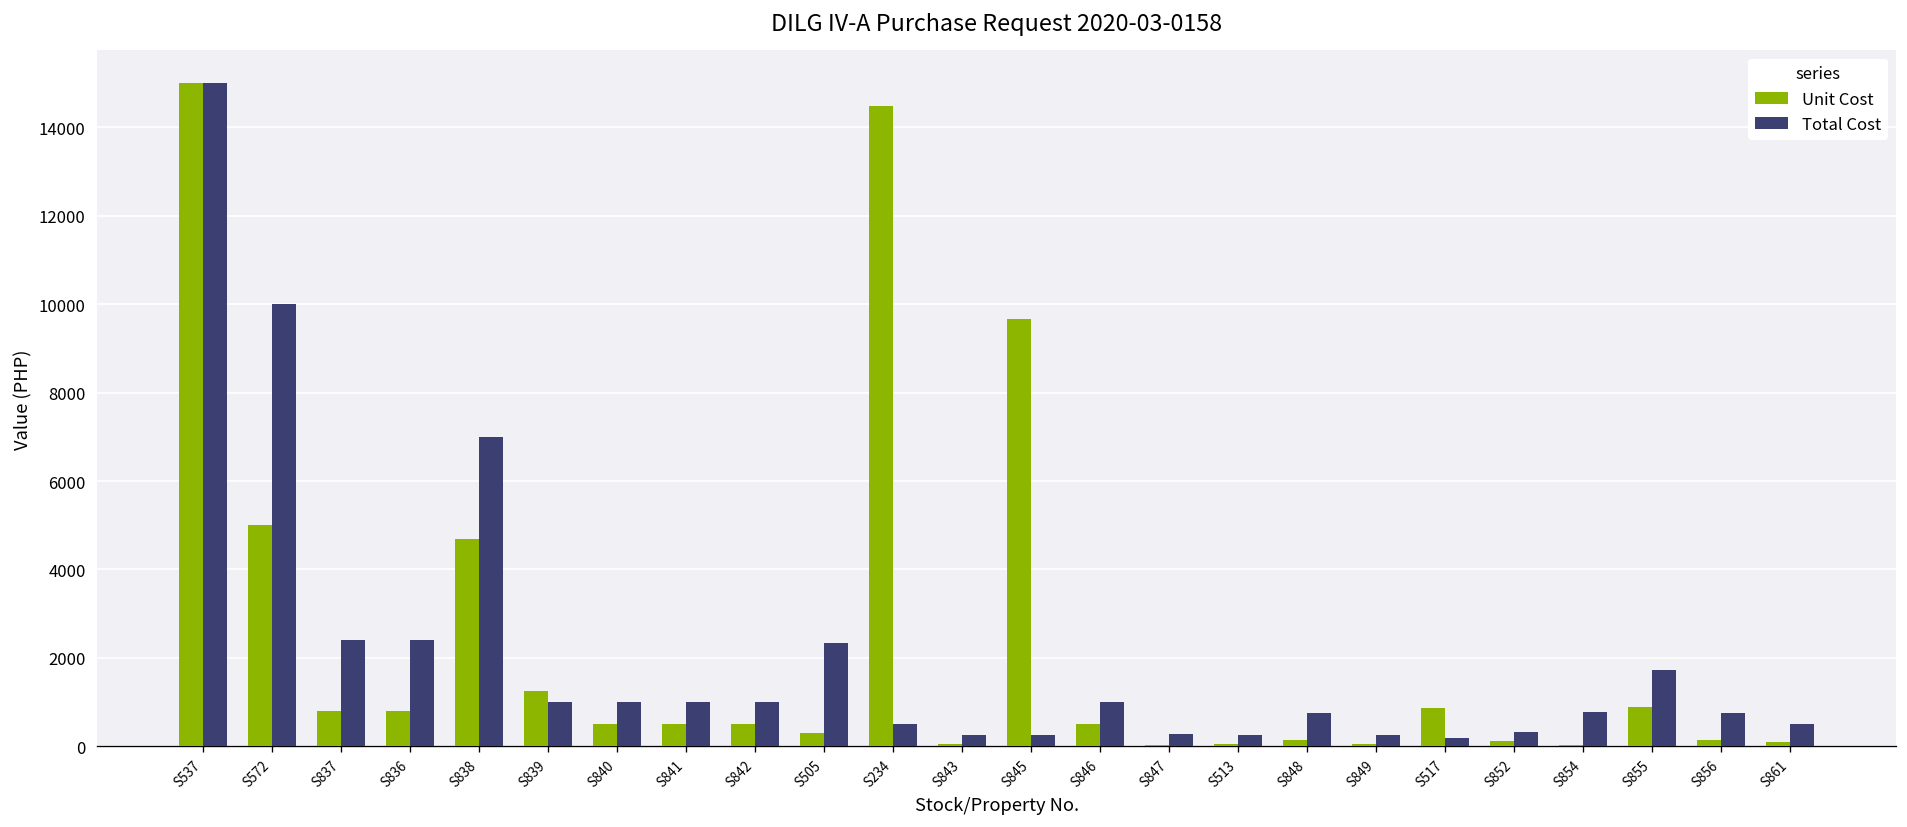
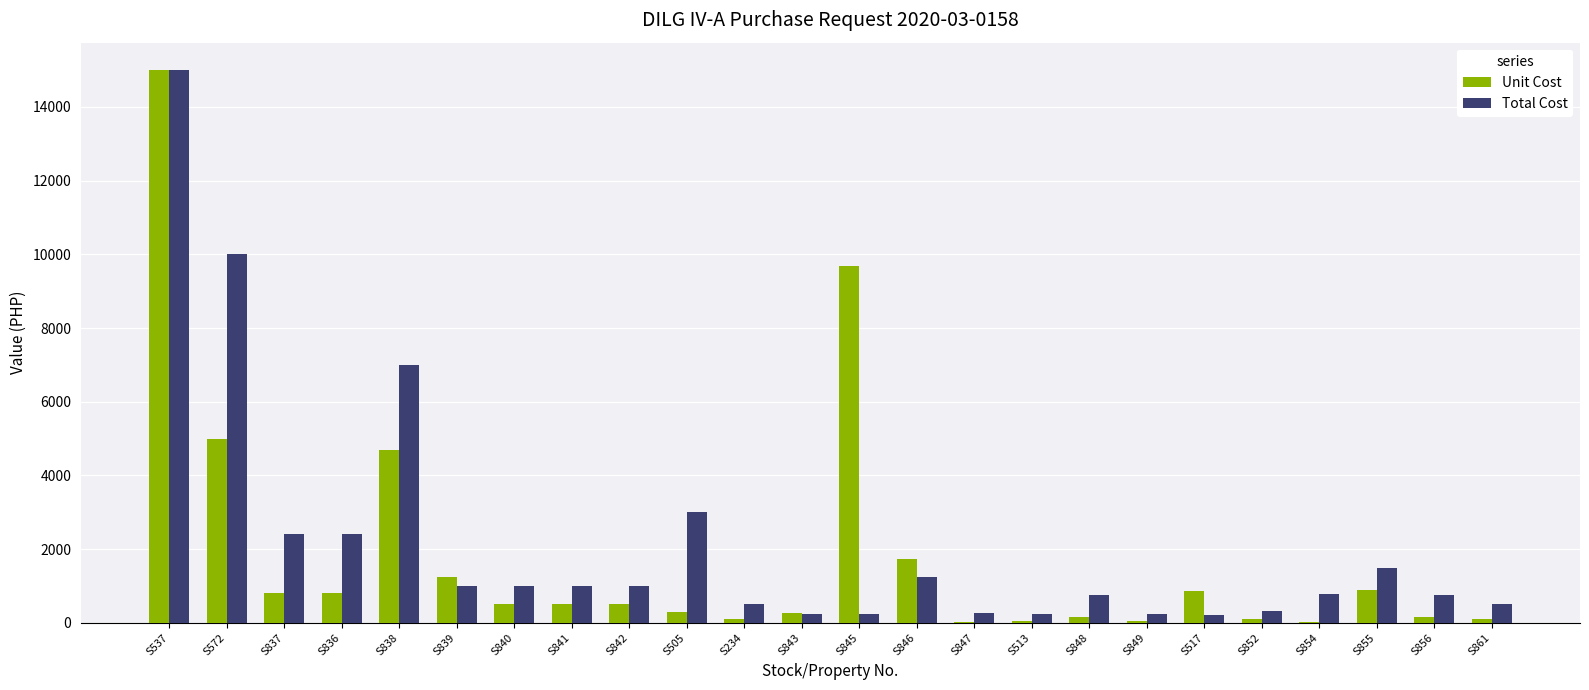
  {
    "Unit Cost": {
      "S537": 15000,
      "S572": 5000,
      "S837": 800,
      "S836": 800,
      "S838": 4700,
      "S839": 1200,
      "S840": 500,
      "S841": 500,
      "S842": 500,
      "S505": 300,
-     "S234": 14500,
-     "S843": 100,
+     "S234": 100,
+     "S843": 300,
      "S845": 9700,
-     "S846": 500,
+     "S846": 1700,
      "S848": 200,
      "S517": 900,
      "S852": 100,
      "S855": 900,
      "S856": 200,
      "S861": 100
    },
    "Total Cost": {
      "S537": 15000,
      "S572": 10000,
      "S837": 2400,
      "S836": 2400,
      "S838": 7000,
      "S839": 1000,
      "S840": 1000,
      "S841": 1000,
      "S842": 1000,
-     "S505": 2300,
+     "S505": 3000,
      "S234": 500,
      "S843": 300,
      "S845": 300,
-     "S846": 1000,
+     "S846": 1200,
      "S847": 300,
      "S513": 300,
      "S848": 800,
      "S849": 300,
      "S517": 200,
      "S852": 300,
      "S854": 800,
-     "S855": 1700,
+     "S855": 1500,
      "S856": 800,
      "S861": 500
    }
  }
